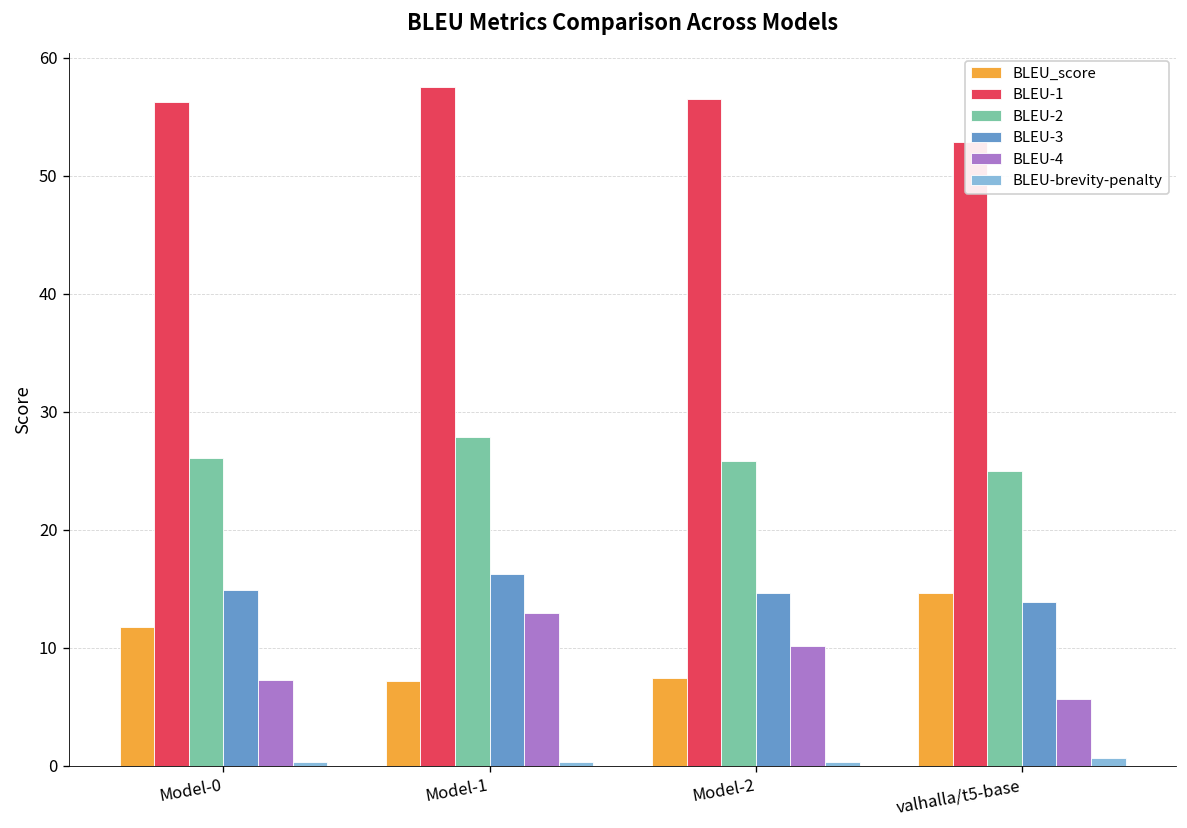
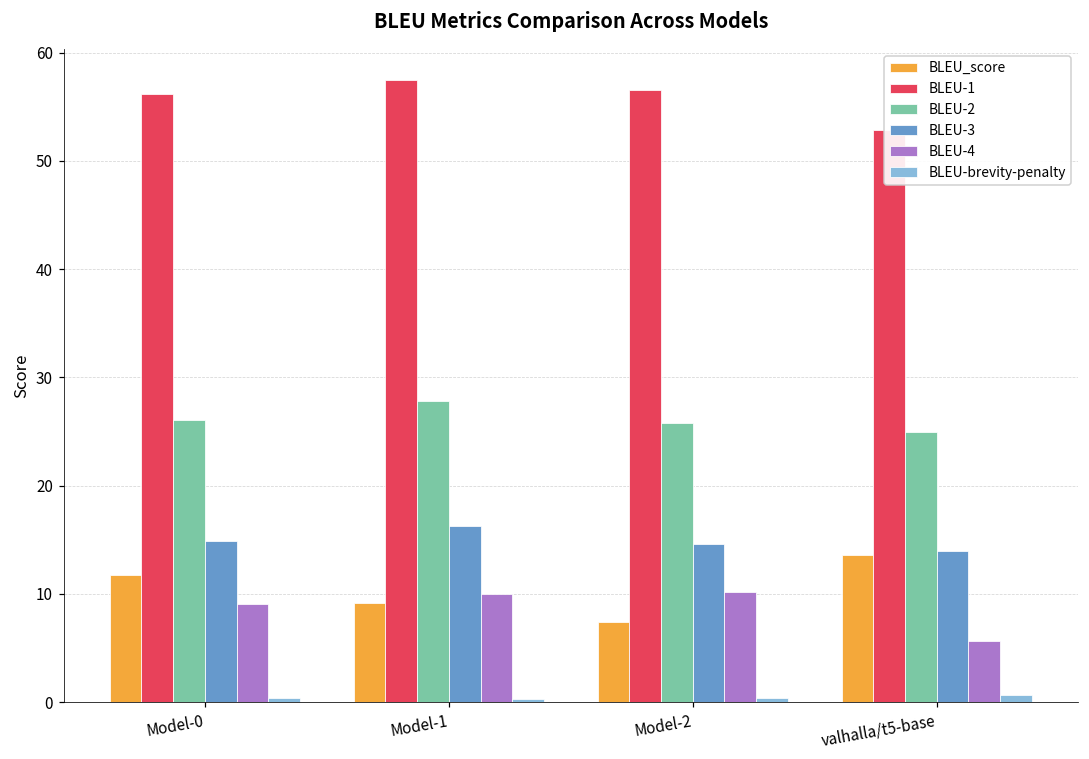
  {
    "BLEU_score": {
      "Model-0": 12,
-     "Model-1": 7,
+     "Model-1": 9,
      "Model-2": 7,
-     "valhalla/t5-base": 15
+     "valhalla/t5-base": 14
    },
    "BLEU-1": {
      "Model-0": 56,
      "Model-1": 57,
      "Model-2": 57
    },
    "BLEU-4": {
-     "Model-0": 7,
-     "Model-1": 13,
+     "Model-0": 9,
+     "Model-1": 10,
      "Model-2": 10,
      "valhalla/t5-base": 6
    }
  }
